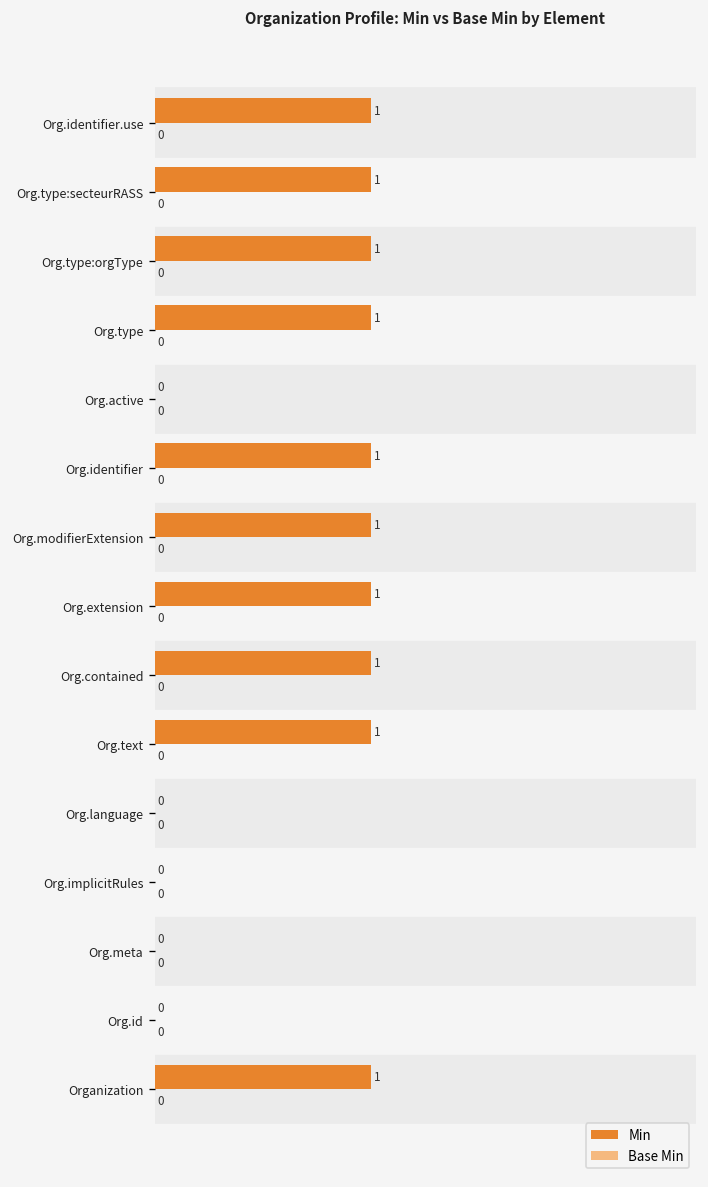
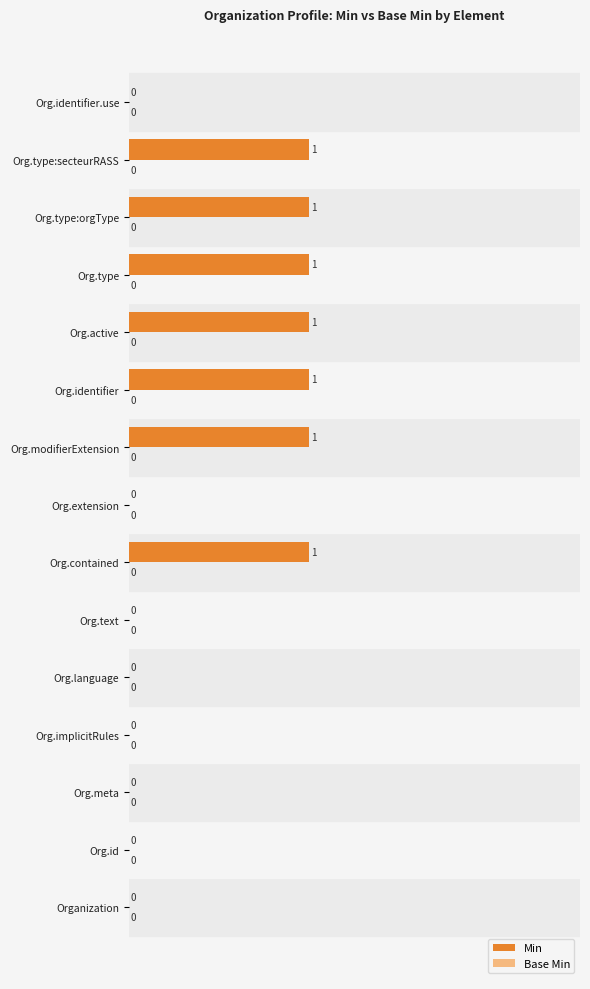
  {
    "Min": {
-     "Org.identifier.use": 1,
+     "Org.identifier.use": 0,
      "Org.type:secteurRASS": 1,
      "Org.type:orgType": 1,
      "Org.type": 1,
-     "Org.active": 0,
+     "Org.active": 1,
      "Org.identifier": 1,
      "Org.modifierExtension": 1,
-     "Org.extension": 1,
+     "Org.extension": 0,
      "Org.contained": 1,
-     "Org.text": 1,
+     "Org.text": 0,
      "Org.language": 0,
      "Org.implicitRules": 0,
      "Org.meta": 0,
      "Org.id": 0,
-     "Organization": 1
+     "Organization": 0
    },
    "Base Min": {
      "Org.identifier.use": 0,
      "Org.type:secteurRASS": 0,
      "Org.type:orgType": 0,
      "Org.type": 0,
      "Org.active": 0,
      "Org.identifier": 0,
      "Org.modifierExtension": 0,
      "Org.extension": 0,
      "Org.contained": 0,
      "Org.text": 0,
      "Org.language": 0,
      "Org.implicitRules": 0,
      "Org.meta": 0,
      "Org.id": 0,
      "Organization": 0
    }
  }
